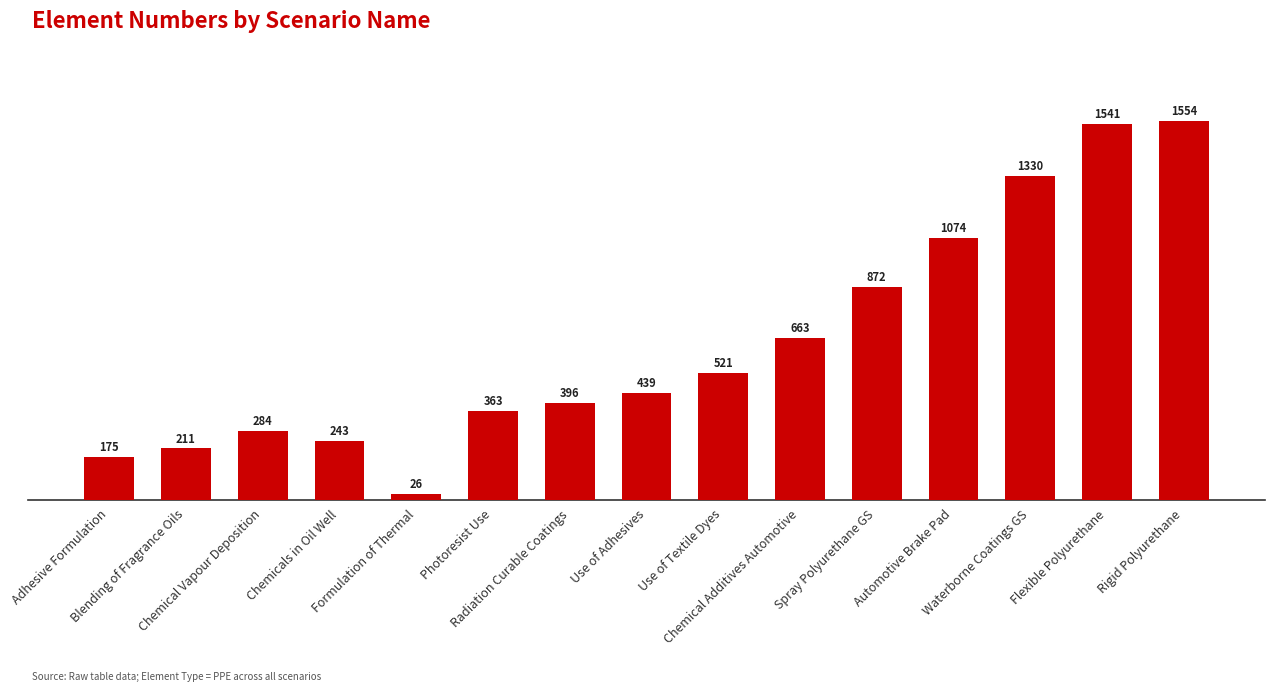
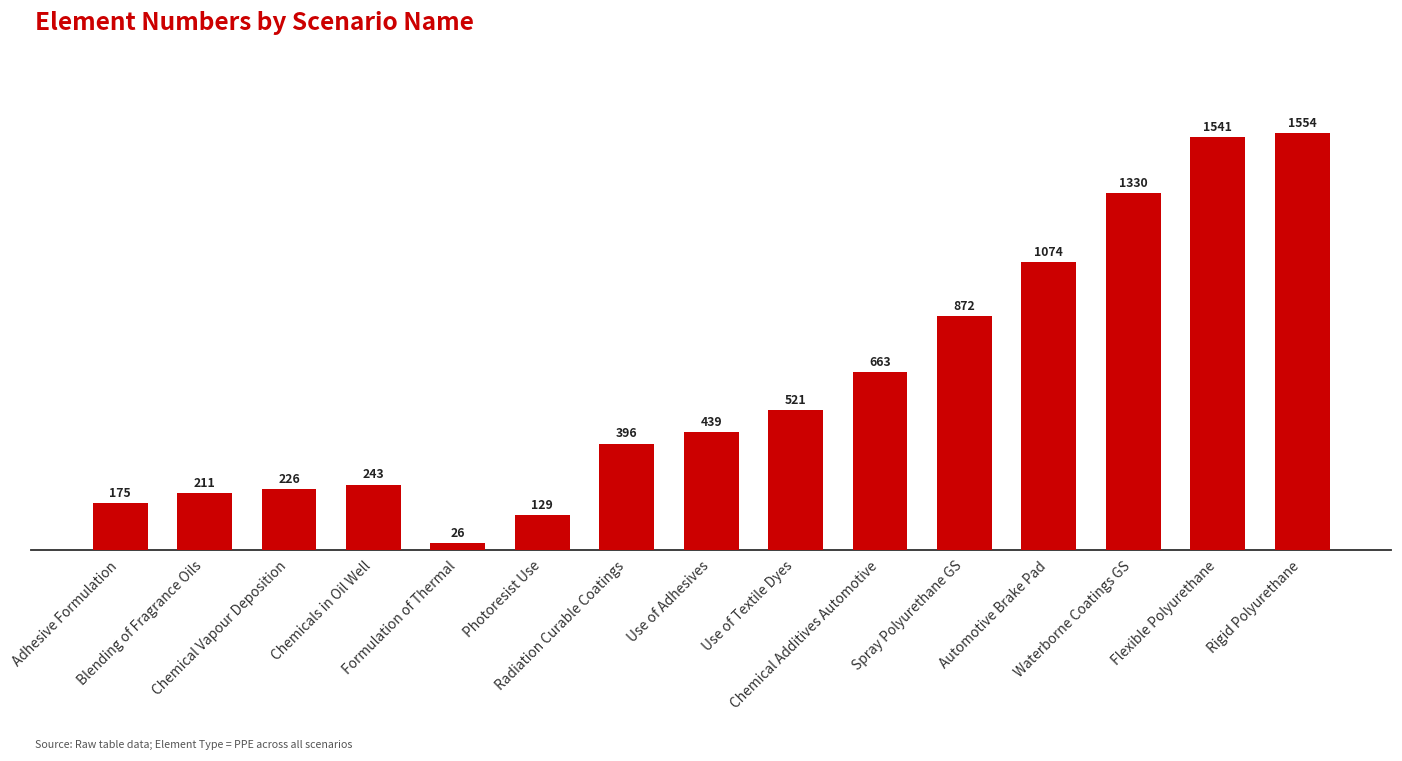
  {
    "Adhesive Formulation": 175,
    "Blending of Fragrance Oils": 211,
-   "Chemical Vapour Deposition": 284,
+   "Chemical Vapour Deposition": 226,
    "Chemicals in Oil Well": 243,
    "Formulation of Thermal": 26,
-   "Photoresist Use": 363,
+   "Photoresist Use": 129,
    "Radiation Curable Coatings": 396,
    "Use of Adhesives": 439,
    "Use of Textile Dyes": 521,
    "Chemical Additives Automotive": 663,
    "Spray Polyurethane GS": 872,
    "Automotive Brake Pad": 1074,
    "Waterborne Coatings GS": 1330,
    "Flexible Polyurethane": 1541,
    "Rigid Polyurethane": 1554
  }
